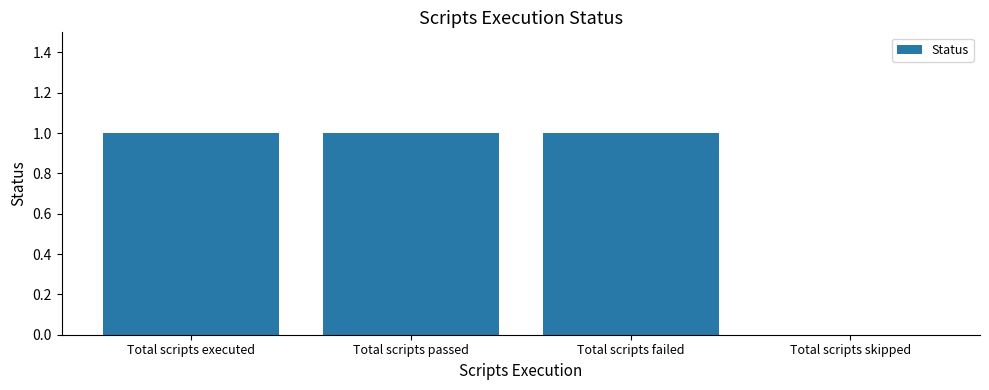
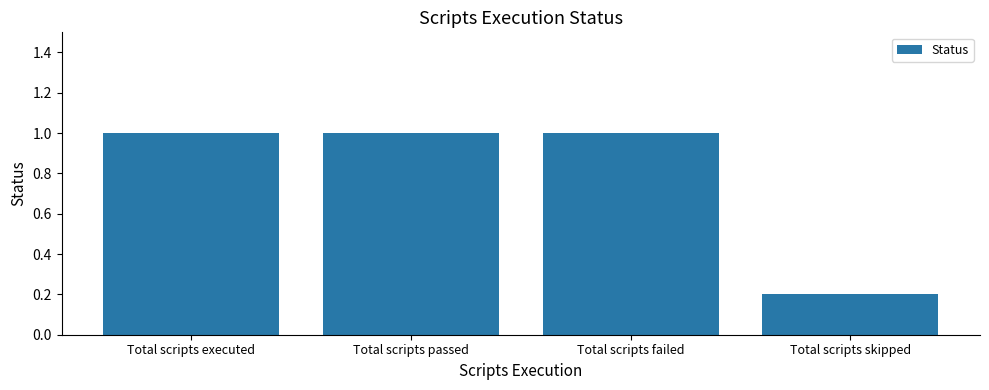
  {
    "Total scripts executed": 1.0,
    "Total scripts passed": 1.0,
    "Total scripts failed": 1.0,
-   "Total scripts skipped": 0.0
+   "Total scripts skipped": 0.2
  }
